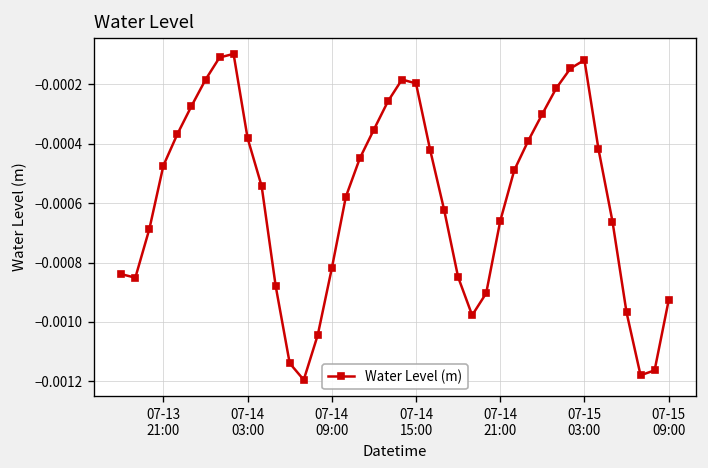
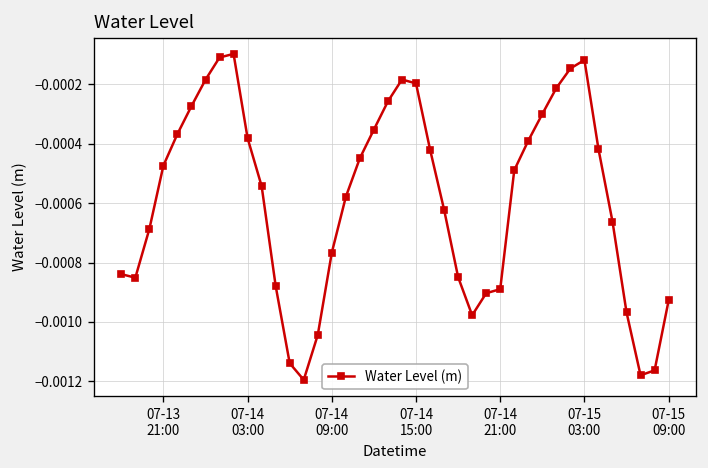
  {
    "07-13 21:00": -0.00047,
    "07-14 03:00": -0.00038,
-   "07-14 09:00": -0.00082,
+   "07-14 09:00": -0.00077,
    "07-14 15:00": -0.00020,
-   "07-14 21:00": -0.00066,
+   "07-14 21:00": -0.00089,
    "07-15 03:00": -0.00012,
    "07-15 09:00": -0.00093
  }
